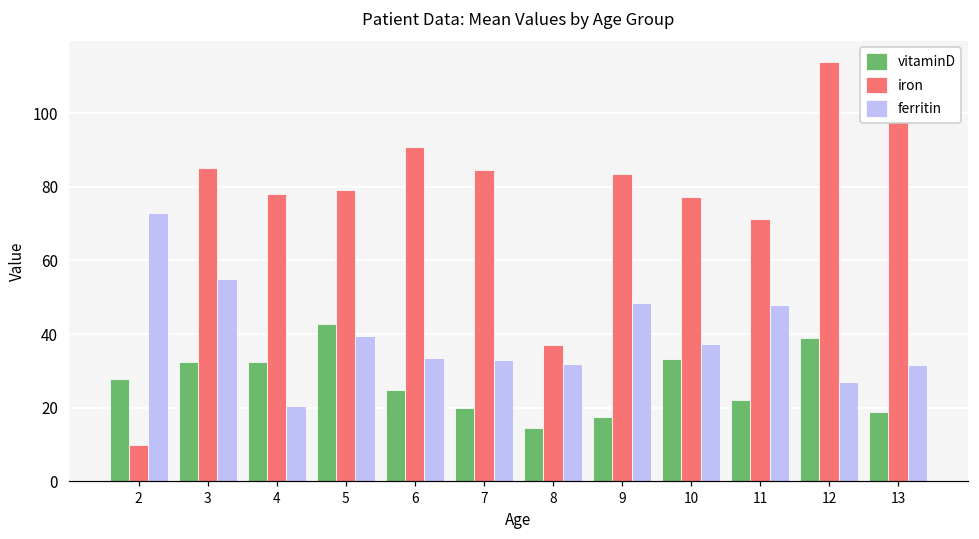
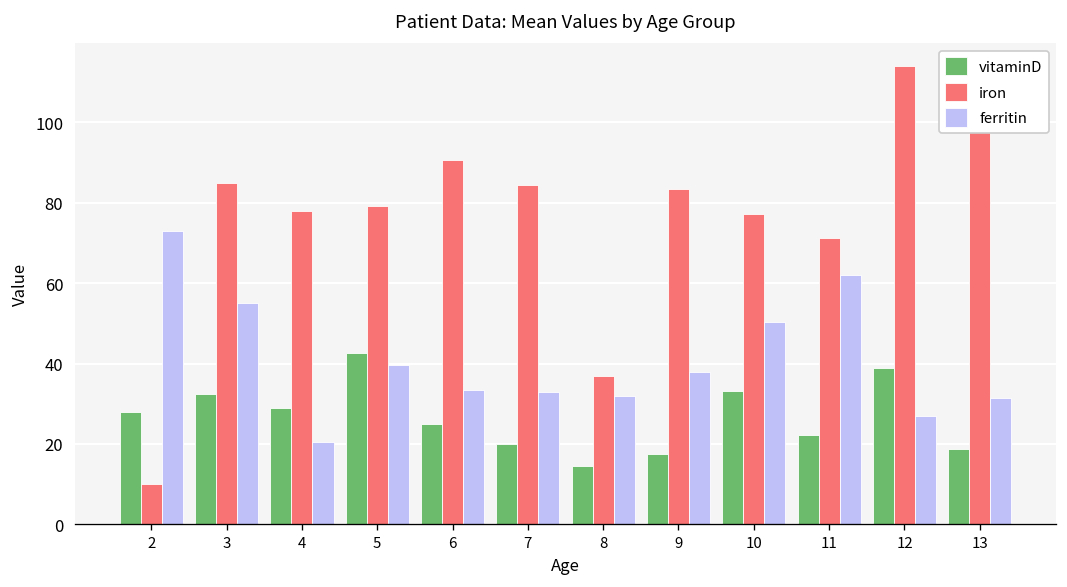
  {
    "vitaminD": {
      "2": 28,
      "3": 32,
-     "4": 32,
+     "4": 29,
      "5": 43,
      "6": 25,
      "7": 20,
      "8": 14,
      "9": 17,
      "10": 33,
      "11": 22,
      "12": 39,
      "13": 19
    },
    "iron": {
      "2": 10,
      "3": 85,
      "4": 78,
      "5": 79,
      "6": 91,
      "7": 85,
      "8": 37,
      "9": 84,
      "10": 77,
      "11": 71,
      "12": 114
    },
    "ferritin": {
      "2": 73,
      "3": 55,
      "4": 21,
      "5": 40,
      "6": 34,
      "7": 33,
      "8": 32,
-     "9": 49,
-     "10": 37,
-     "11": 48,
+     "9": 38,
+     "10": 50,
+     "11": 62,
      "12": 27,
      "13": 32
    }
  }
